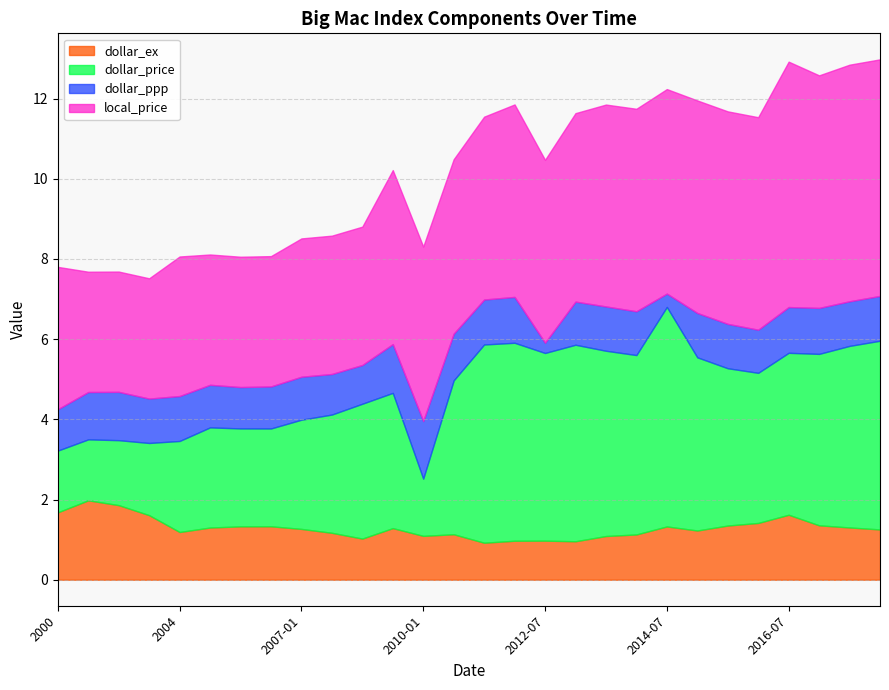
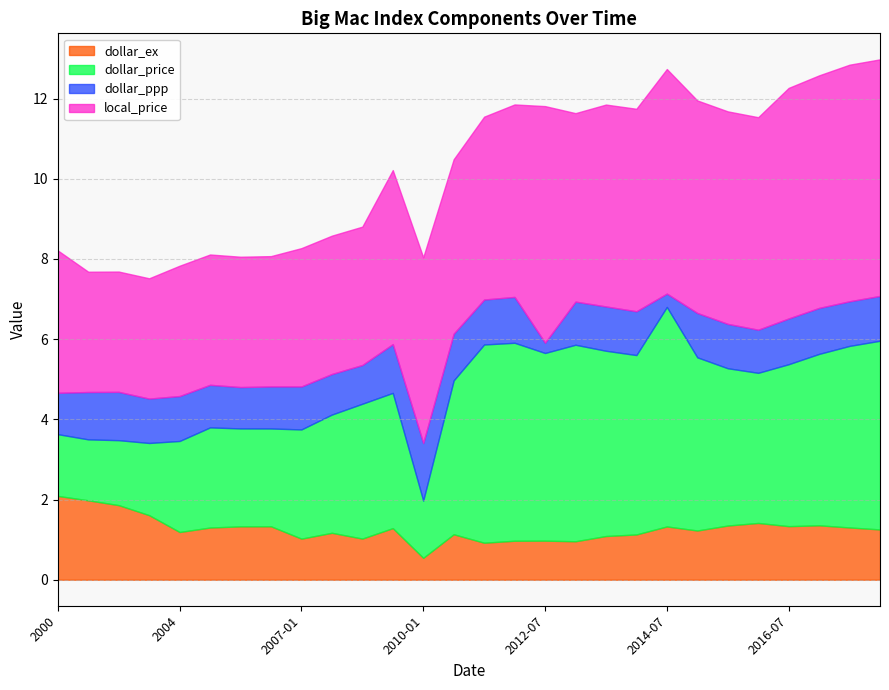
  {
    "dollar_ex": {
-     "2000": 1.7,
+     "2000": 2.1,
      "2004": 1.2,
-     "2007-01": 1.3,
-     "2010-01": 1.1,
+     "2007-01": 1.0,
+     "2010-01": 0.5,
      "2012-07": 1.0,
      "2014-07": 1.3,
-     "2016-07": 1.6
+     "2016-07": 1.3
    },
    "dollar_price": {
      "2000": 1.5,
      "2004": 2.3,
      "2007-01": 2.7,
      "2010-01": 1.4,
      "2012-07": 4.7,
      "2014-07": 5.5,
      "2016-07": 4.0
    },
    "dollar_ppp": {
      "2000": 1.0,
      "2004": 1.1,
      "2007-01": 1.1,
      "2010-01": 1.4,
      "2012-07": 0.3,
      "2014-07": 0.3,
      "2016-07": 1.1
    },
    "local_price": {
      "2000": 3.6,
-     "2004": 3.5,
+     "2004": 3.3,
      "2007-01": 3.5,
-     "2010-01": 4.4,
-     "2012-07": 4.6,
-     "2014-07": 5.1,
-     "2016-07": 6.1
+     "2010-01": 4.6,
+     "2012-07": 5.9,
+     "2014-07": 5.6,
+     "2016-07": 5.8
    }
  }
